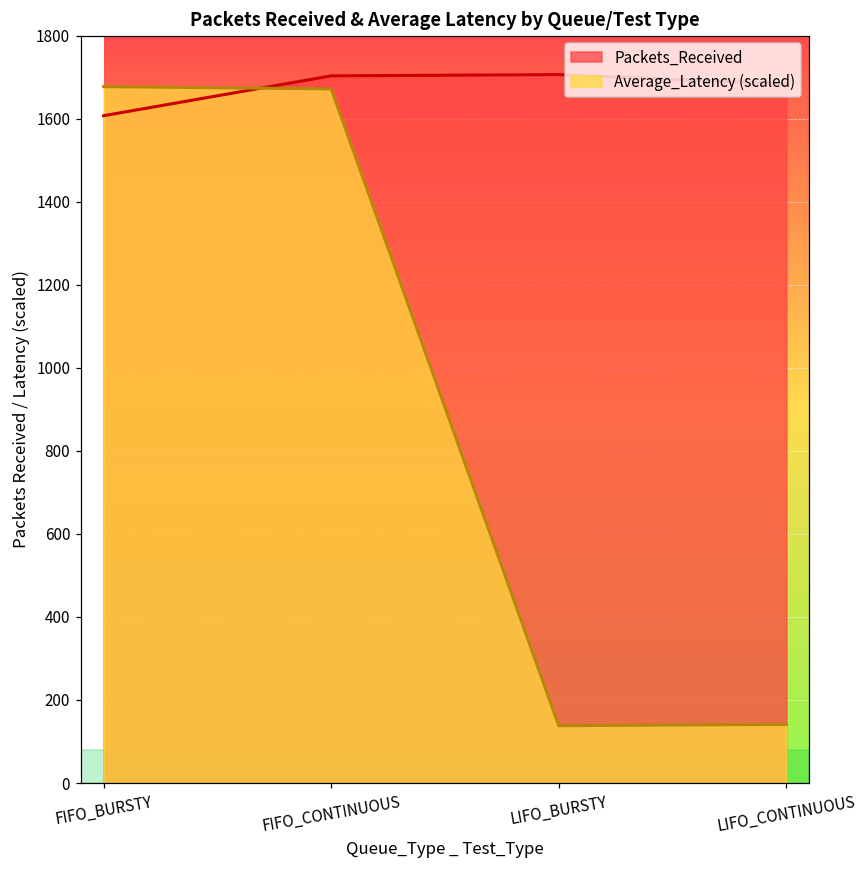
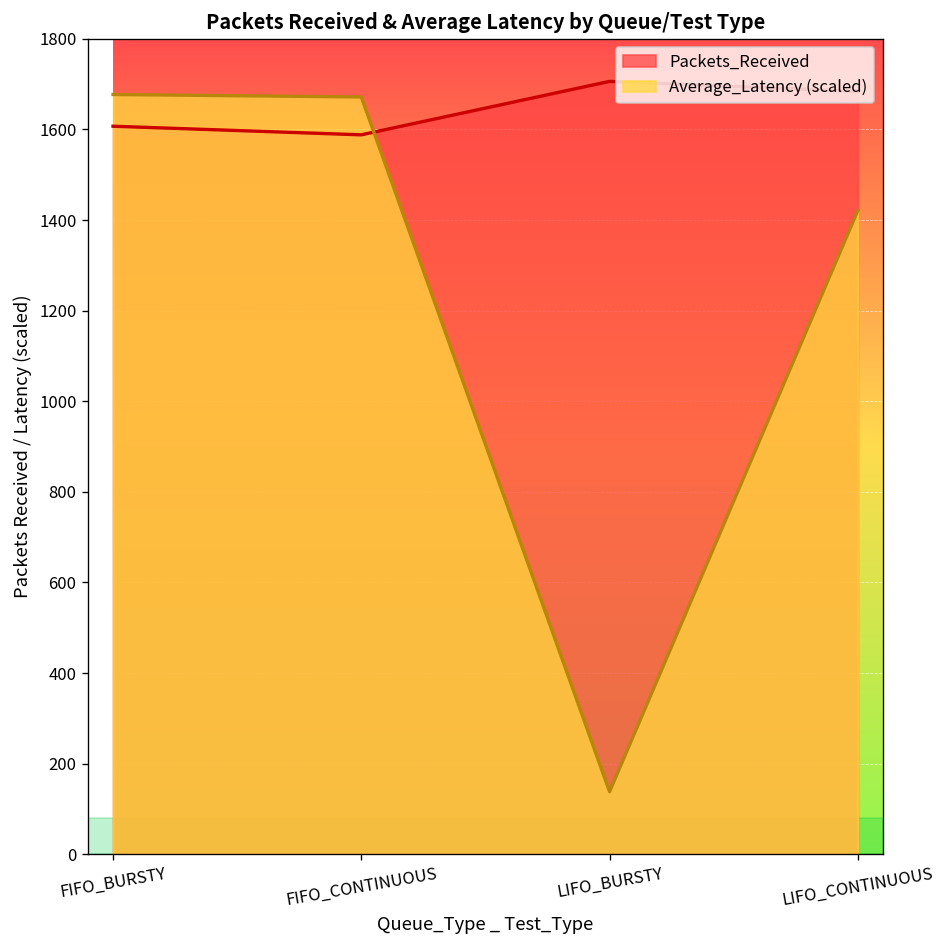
  {
    "Packets_Received": {
      "FIFO_BURSTY": 1610,
-     "FIFO_CONTINUOUS": 1700,
+     "FIFO_CONTINUOUS": 1590,
      "LIFO_BURSTY": 1710
    },
    "Average_Latency (scaled)": {
      "FIFO_BURSTY": 1680,
      "FIFO_CONTINUOUS": 1670,
      "LIFO_BURSTY": 140,
-     "LIFO_CONTINUOUS": 140
+     "LIFO_CONTINUOUS": 1420
    }
  }
